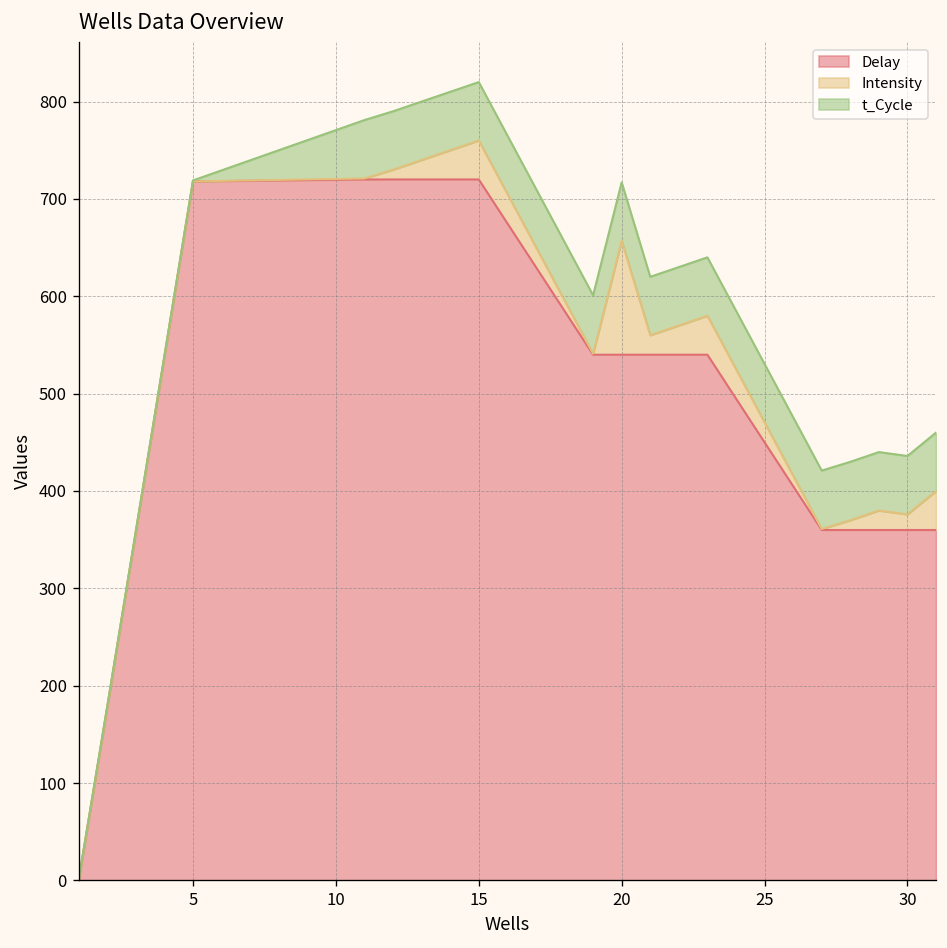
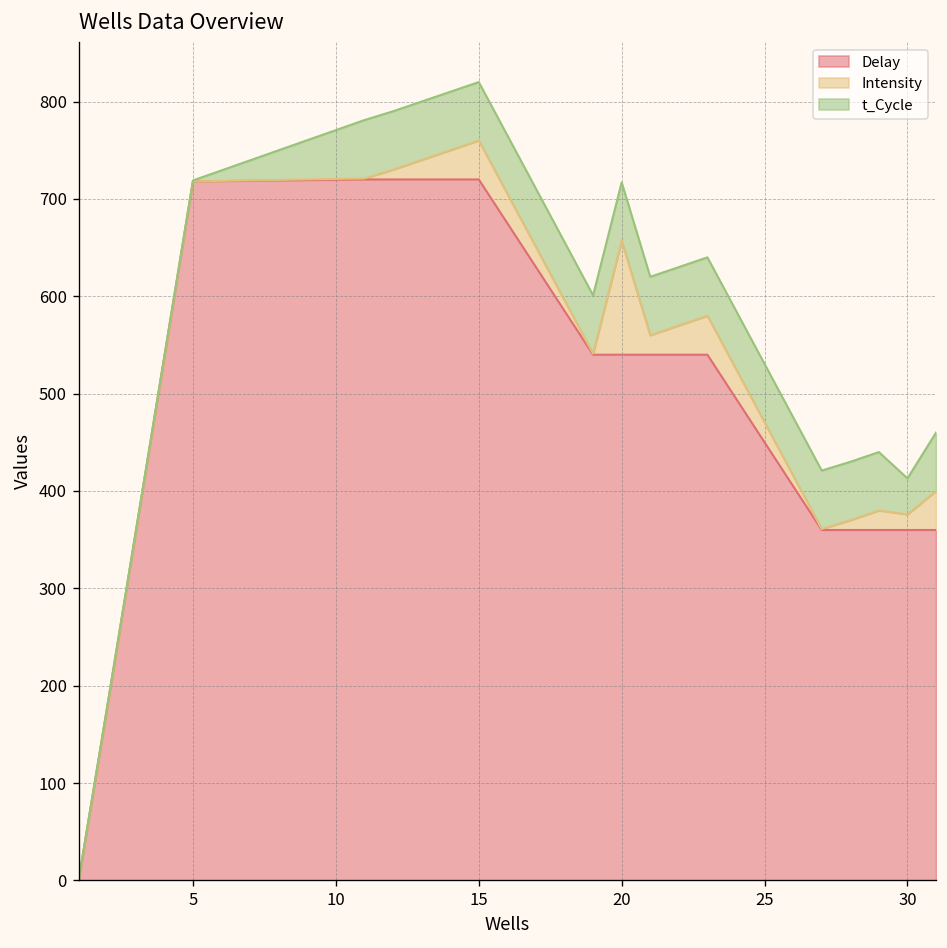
  {
    "Intensity": {
      "15": 40,
      "20": 120,
      "30": 20
    },
    "t_Cycle": {
      "15": 60,
      "20": 60,
-     "30": 60
+     "30": 40
    }
  }
